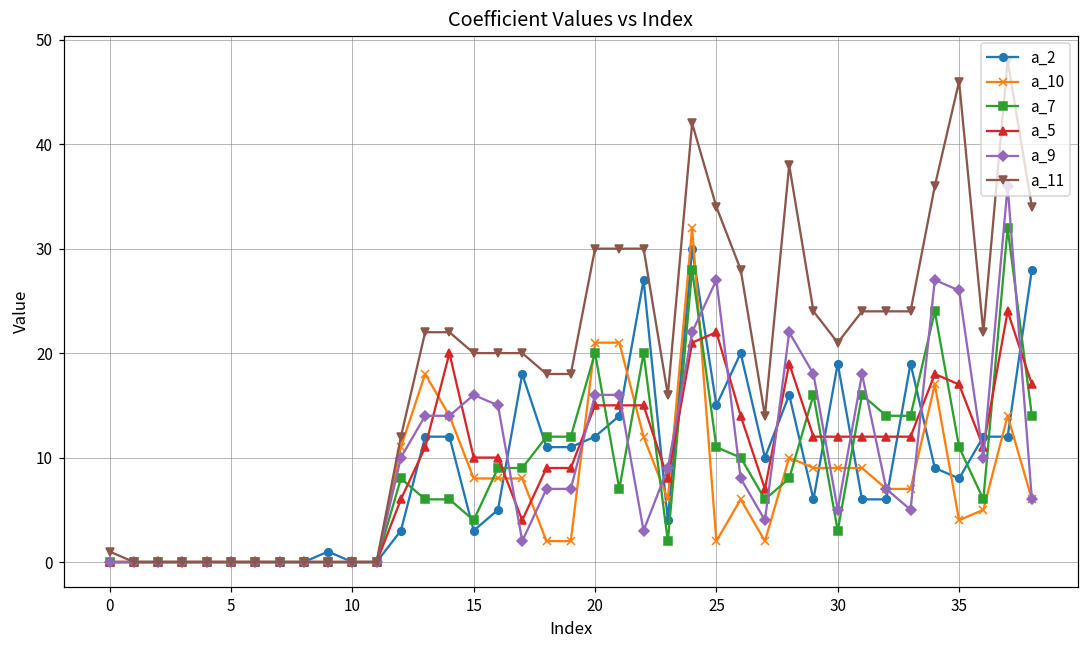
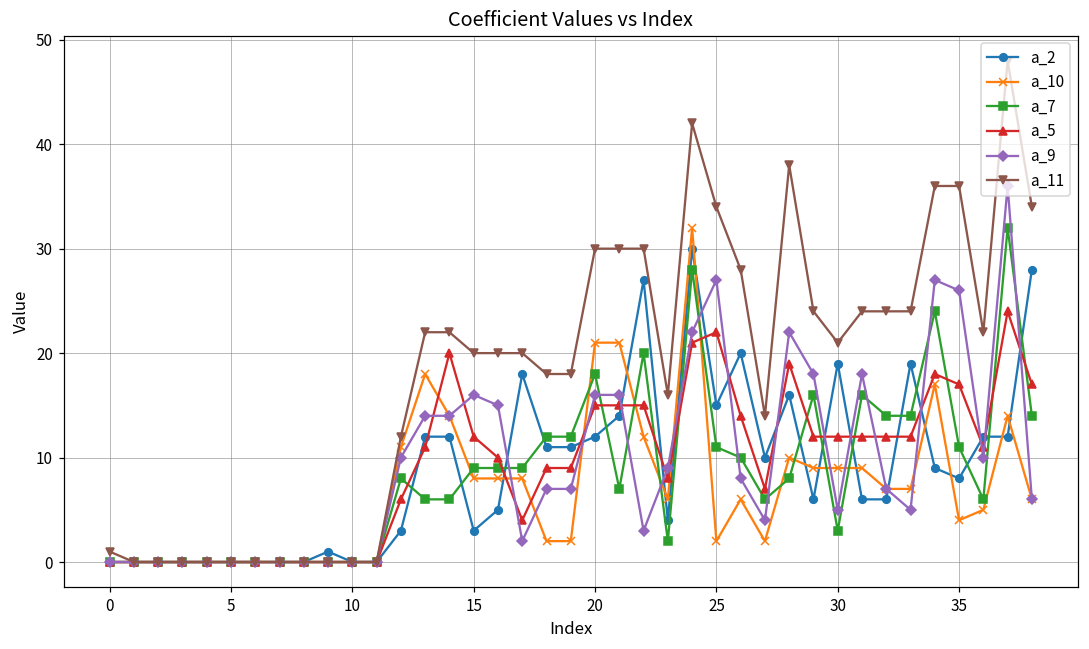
  {
    "a_2": {
      "15": 3,
      "20": 12,
      "25": 15,
      "30": 19,
      "35": 8
    },
    "a_10": {
      "15": 8,
      "20": 21,
      "25": 2,
      "30": 9,
      "35": 4
    },
    "a_7": {
-     "15": 4,
-     "20": 20,
+     "15": 9,
+     "20": 18,
      "25": 11,
      "30": 3,
      "35": 11
    },
    "a_5": {
-     "15": 10,
+     "15": 12,
      "20": 15,
      "25": 22,
      "30": 12,
      "35": 17
    },
    "a_9": {
      "15": 16,
      "20": 16,
      "25": 27,
      "30": 5,
      "35": 26
    },
    "a_11": {
      "0": 1,
      "15": 20,
      "20": 30,
      "25": 34,
      "30": 21,
-     "35": 46
+     "35": 36
    }
  }
